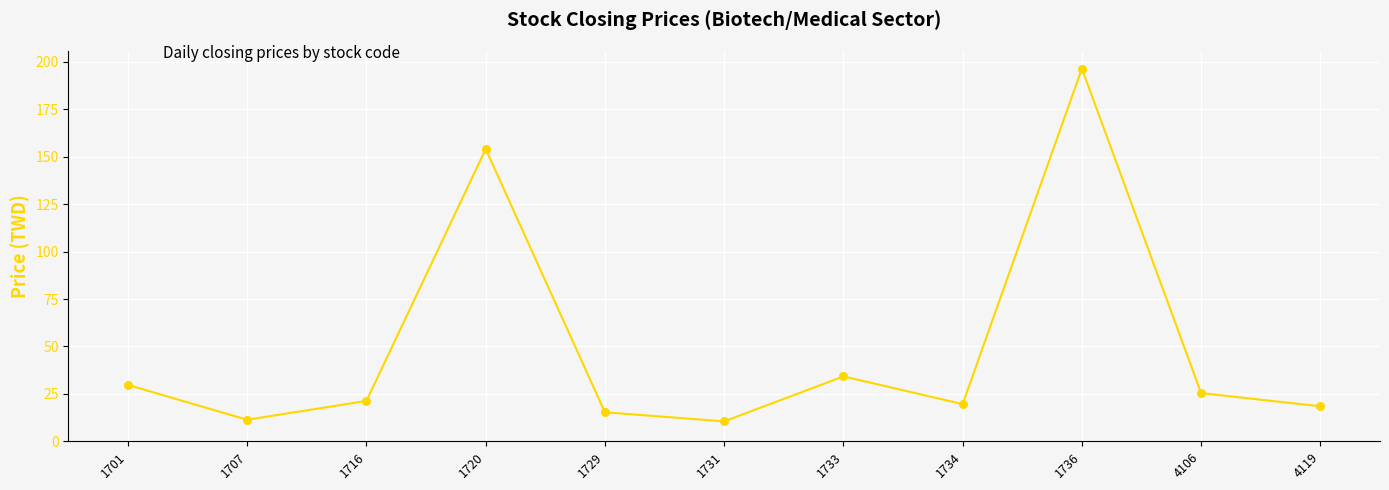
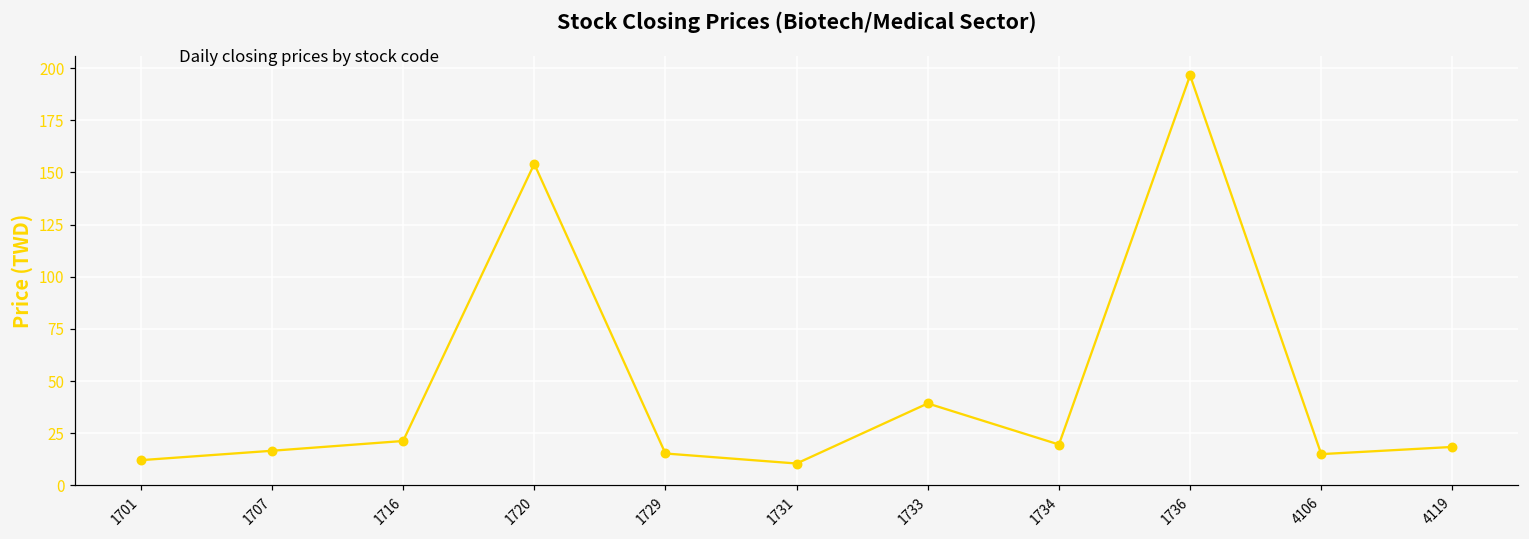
  {
-   "1701": 30,
-   "1707": 11,
+   "1701": 12,
+   "1707": 17,
    "1716": 21,
    "1720": 154,
    "1729": 15,
    "1731": 11,
-   "1733": 34,
+   "1733": 39,
    "1734": 20,
    "1736": 197,
-   "4106": 25,
+   "4106": 15,
    "4119": 18
  }
